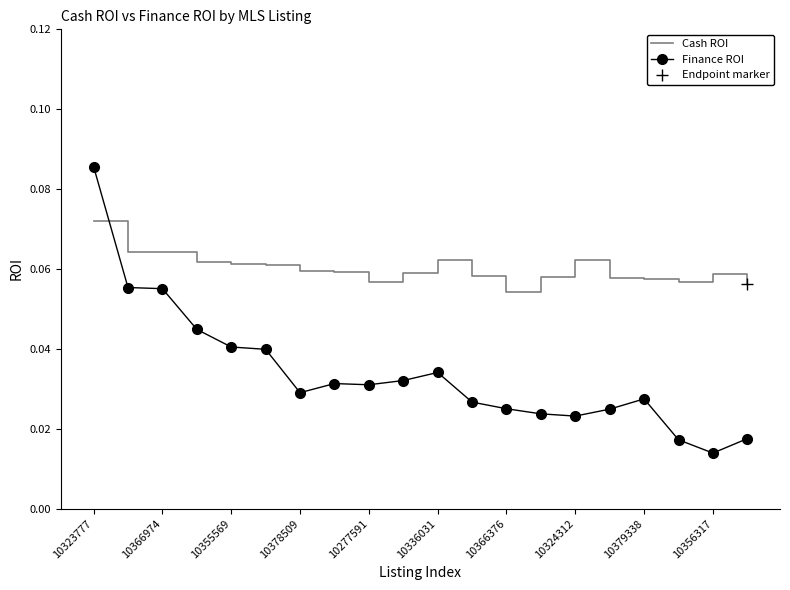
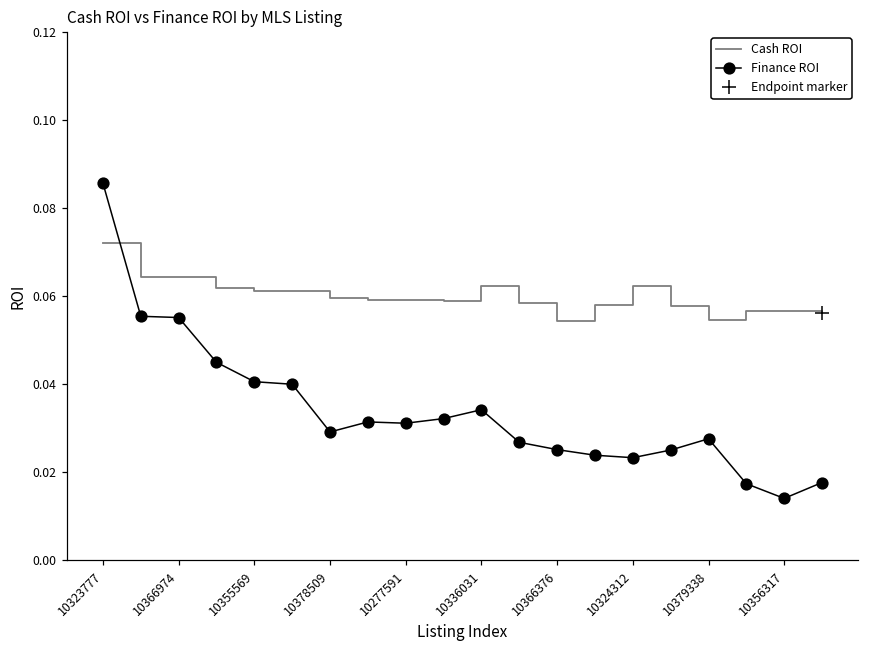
  {
    "Cash ROI": {
      "10323777": 0.072,
      "10366974": 0.064,
      "10355569": 0.061,
      "10378509": 0.059,
-     "10277591": 0.057,
+     "10277591": 0.059,
      "10336031": 0.062,
      "10366376": 0.054,
      "10324312": 0.062,
-     "10379338": 0.058,
-     "10356317": 0.059
+     "10379338": 0.055,
+     "10356317": 0.057
    }
  }
